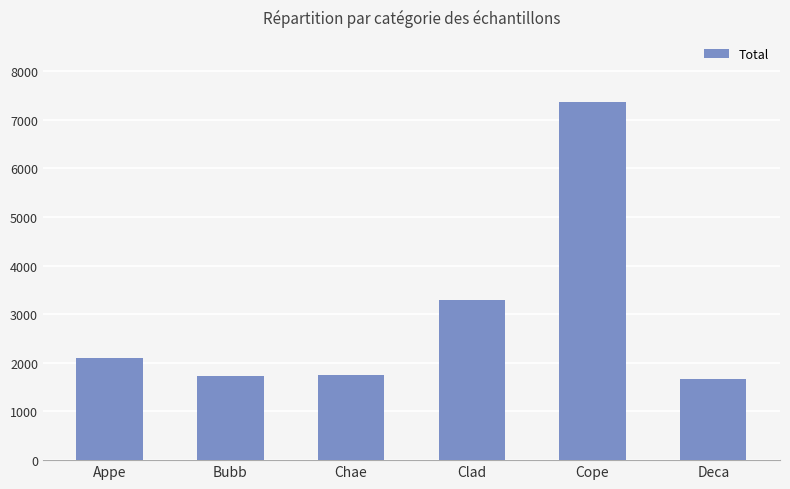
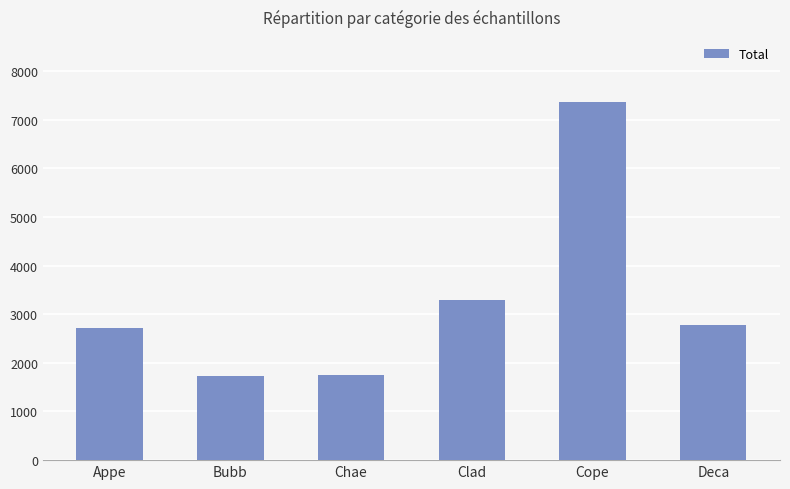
  {
-   "Appe": 2100,
+   "Appe": 2700,
    "Bubb": 1700,
    "Chae": 1700,
    "Clad": 3300,
    "Cope": 7400,
-   "Deca": 1700
+   "Deca": 2800
  }
